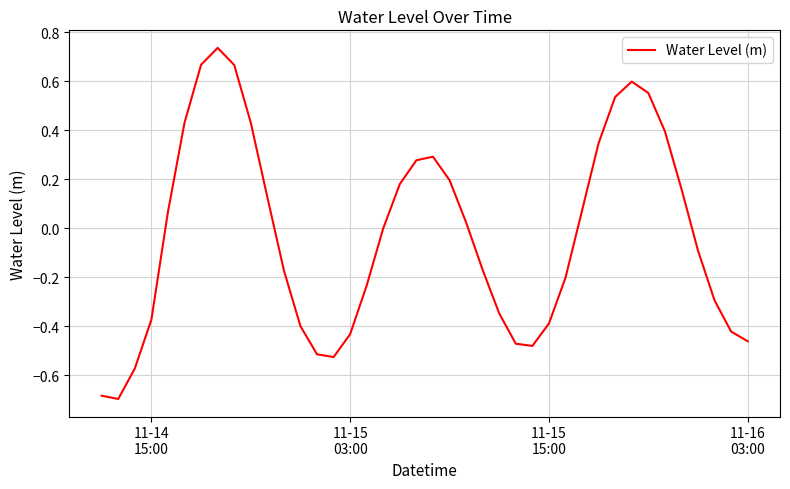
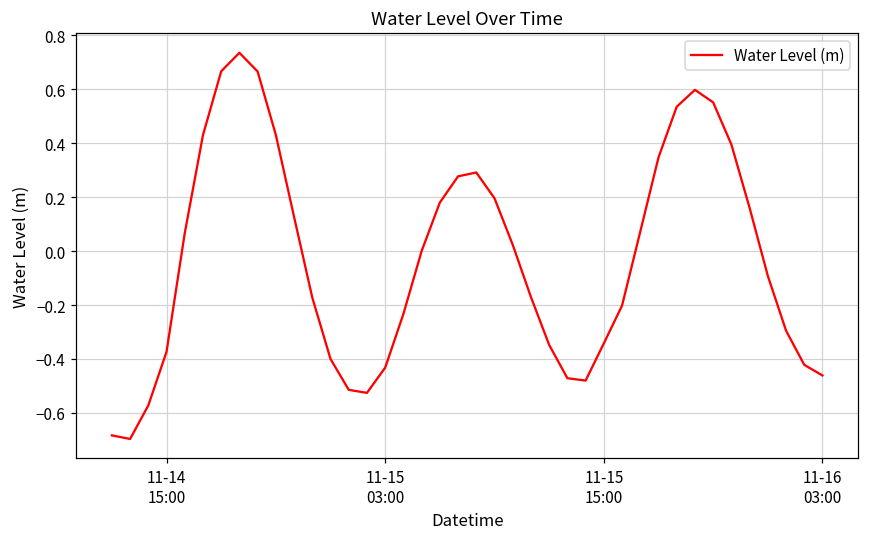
  {
    "11-14 15:00": -0.37,
    "11-15 03:00": -0.43,
-   "11-15 15:00": -0.39,
+   "11-15 15:00": -0.34,
    "11-16 03:00": -0.46
  }
